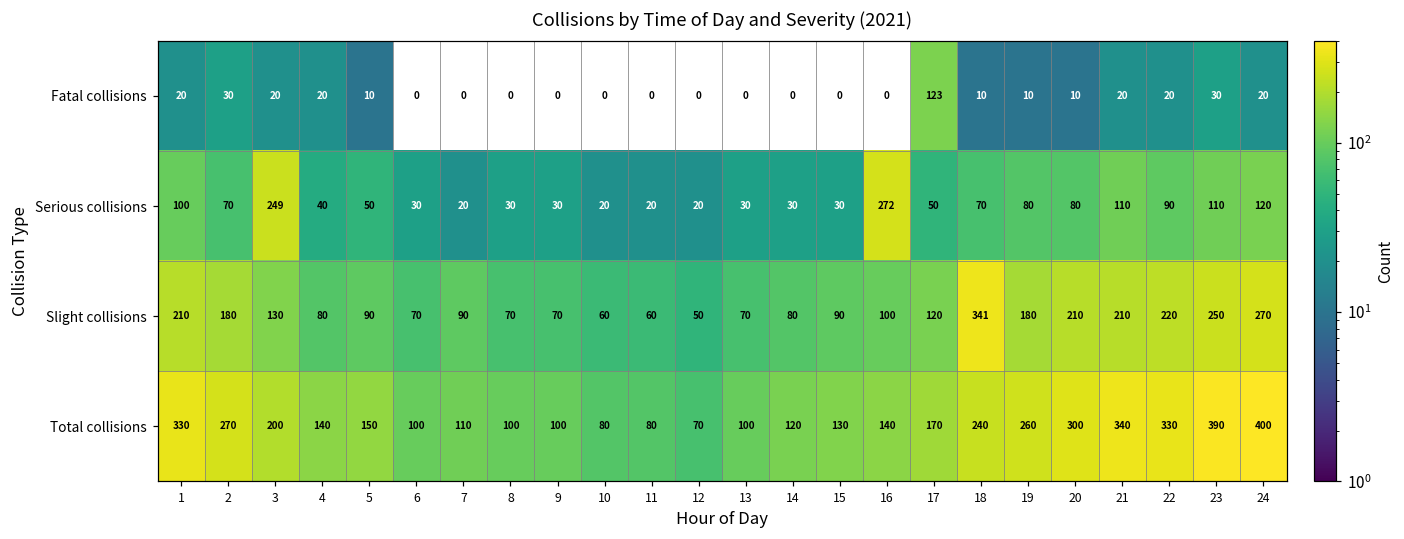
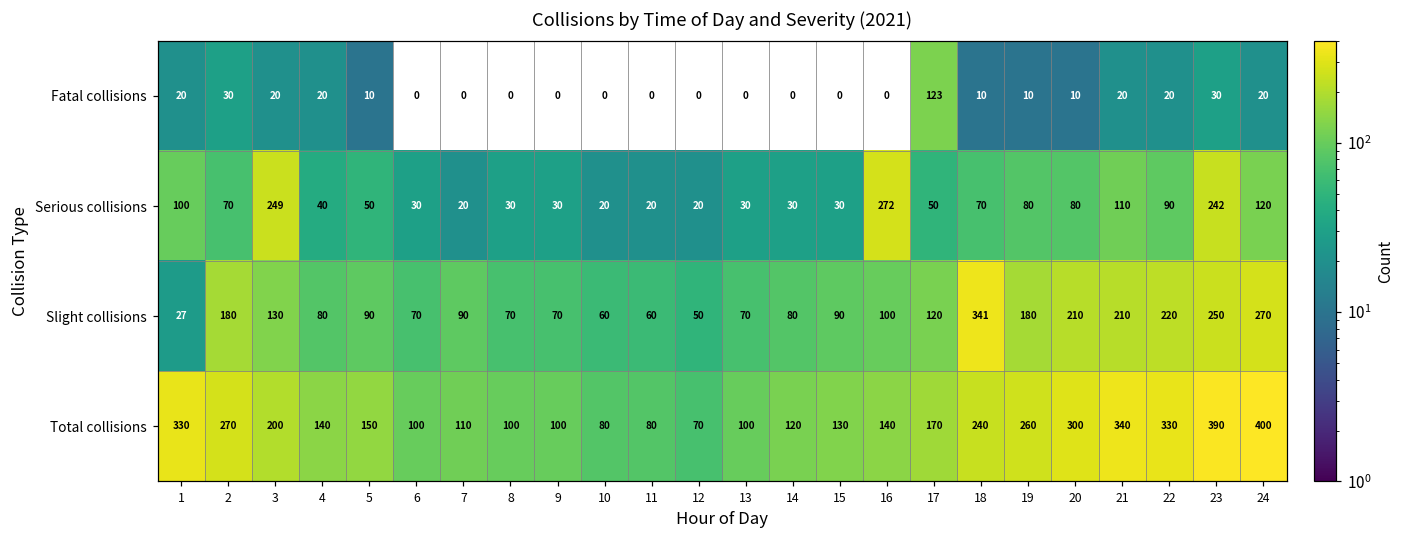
  {
    "Fatal collisions": {
      "1": 20,
      "2": 30,
      "3": 20,
      "4": 20,
      "5": 10,
      "6": 0,
      "7": 0,
      "8": 0,
      "9": 0,
      "10": 0,
      "11": 0,
      "12": 0,
      "13": 0,
      "14": 0,
      "15": 0,
      "16": 0,
      "17": 123,
      "18": 10,
      "19": 10,
      "20": 10,
      "21": 20,
      "22": 20,
      "23": 30,
      "24": 20
    },
    "Serious collisions": {
      "1": 100,
      "2": 70,
      "3": 249,
      "4": 40,
      "5": 50,
      "6": 30,
      "7": 20,
      "8": 30,
      "9": 30,
      "10": 20,
      "11": 20,
      "12": 20,
      "13": 30,
      "14": 30,
      "15": 30,
      "16": 272,
      "17": 50,
      "18": 70,
      "19": 80,
      "20": 80,
      "21": 110,
      "22": 90,
-     "23": 110,
+     "23": 242,
      "24": 120
    },
    "Slight collisions": {
-     "1": 210,
+     "1": 27,
      "2": 180,
      "3": 130,
      "4": 80,
      "5": 90,
      "6": 70,
      "7": 90,
      "8": 70,
      "9": 70,
      "10": 60,
      "11": 60,
      "12": 50,
      "13": 70,
      "14": 80,
      "15": 90,
      "16": 100,
      "17": 120,
      "18": 341,
      "19": 180,
      "20": 210,
      "21": 210,
      "22": 220,
      "23": 250,
      "24": 270
    },
    "Total collisions": {
      "1": 330,
      "2": 270,
      "3": 200,
      "4": 140,
      "5": 150,
      "6": 100,
      "7": 110,
      "8": 100,
      "9": 100,
      "10": 80,
      "11": 80,
      "12": 70,
      "13": 100,
      "14": 120,
      "15": 130,
      "16": 140,
      "17": 170,
      "18": 240,
      "19": 260,
      "20": 300,
      "21": 340,
      "22": 330,
      "23": 390,
      "24": 400
    }
  }
